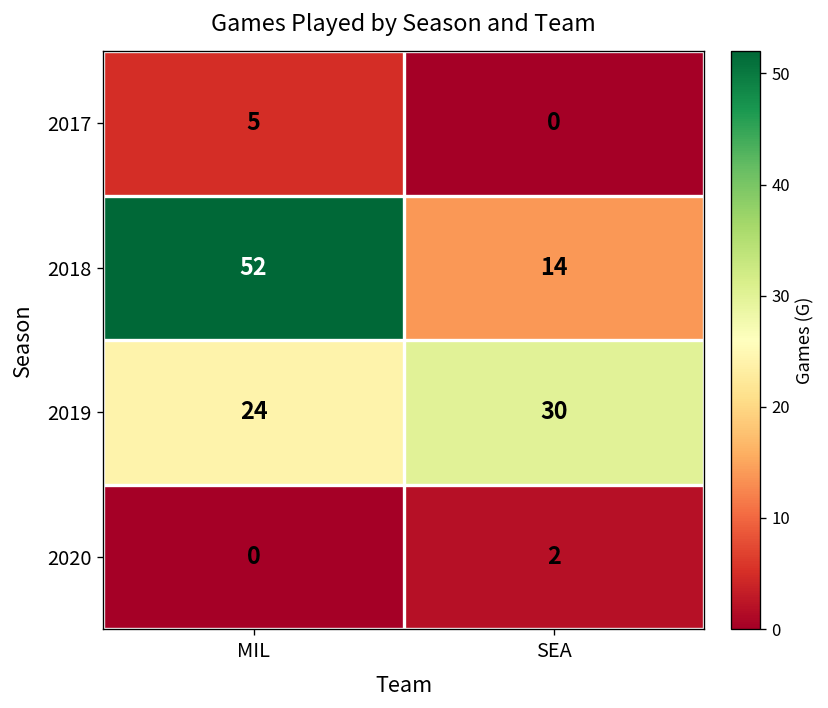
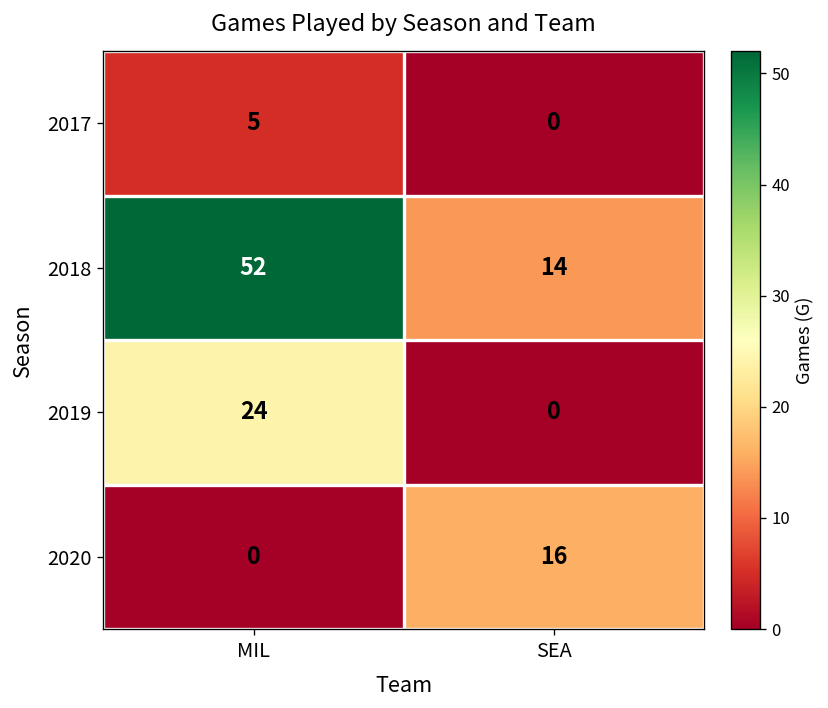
  {
    "2017": {
      "MIL": 5,
      "SEA": 0
    },
    "2018": {
      "MIL": 52,
      "SEA": 14
    },
    "2019": {
      "MIL": 24,
-     "SEA": 30
+     "SEA": 0
    },
    "2020": {
      "MIL": 0,
-     "SEA": 2
+     "SEA": 16
    }
  }
